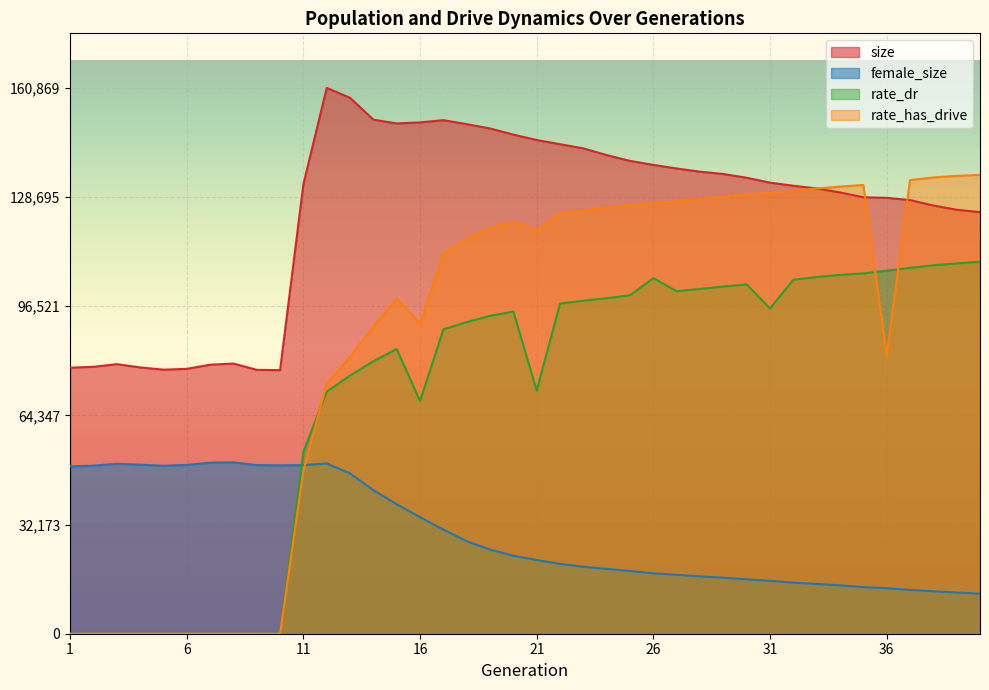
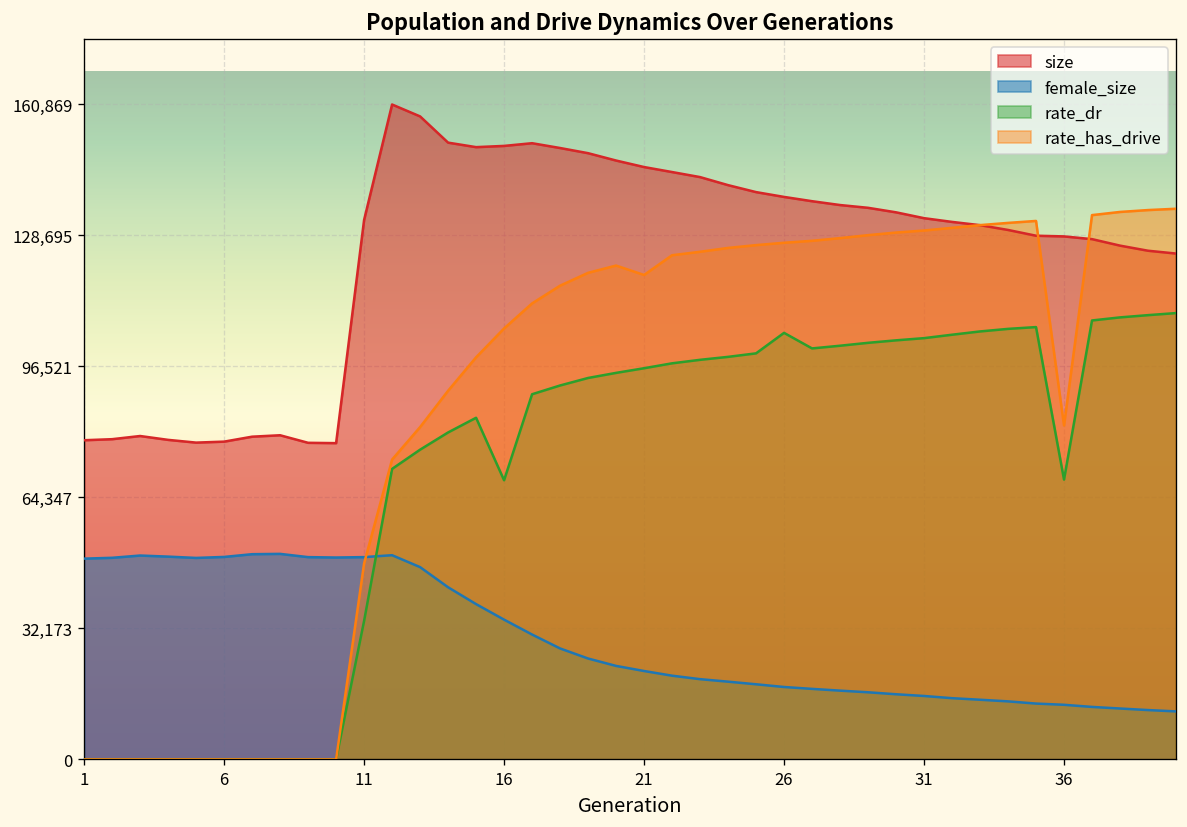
  {
    "size": {
      "1": "78,000",
      "6": "78,000",
      "11": "133,000",
      "16": "151,000",
      "21": "146,000",
      "26": "138,000",
      "31": "133,000",
      "36": "128,000"
    },
    "female_size": {
      "1": "49,000",
      "6": "50,000",
      "11": "50,000",
      "16": "34,000",
      "21": "22,000",
      "26": "18,000",
      "31": "16,000",
      "36": "13,000"
    },
    "rate_dr": {
-     "11": "54,000",
+     "11": "34,000",
      "16": "69,000",
-     "21": "72,000",
+     "21": "96,000",
      "26": "105,000",
-     "31": "96,000",
-     "36": "107,000"
+     "31": "103,000",
+     "36": "69,000"
    },
    "rate_has_drive": {
      "11": "48,000",
-     "16": "91,000",
+     "16": "106,000",
      "21": "119,000",
      "26": "127,000",
      "31": "130,000",
      "36": "82,000"
    }
  }
